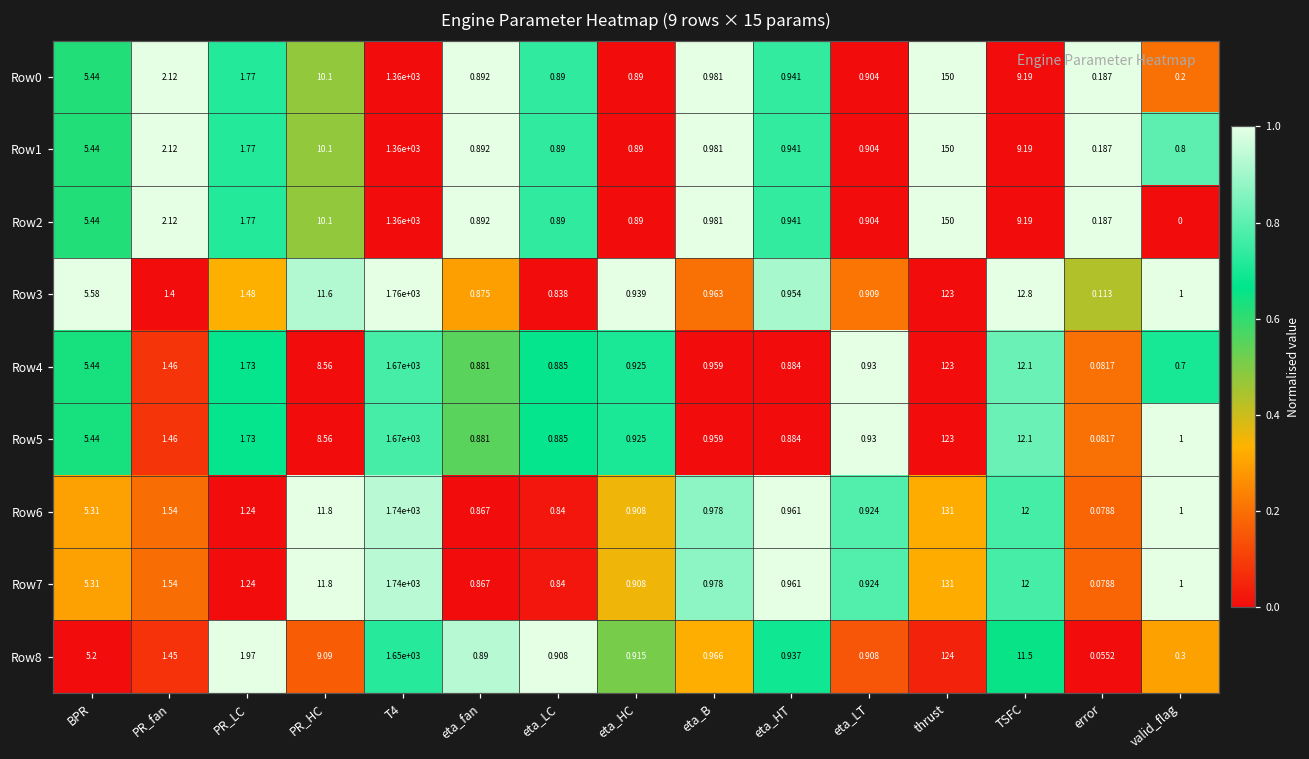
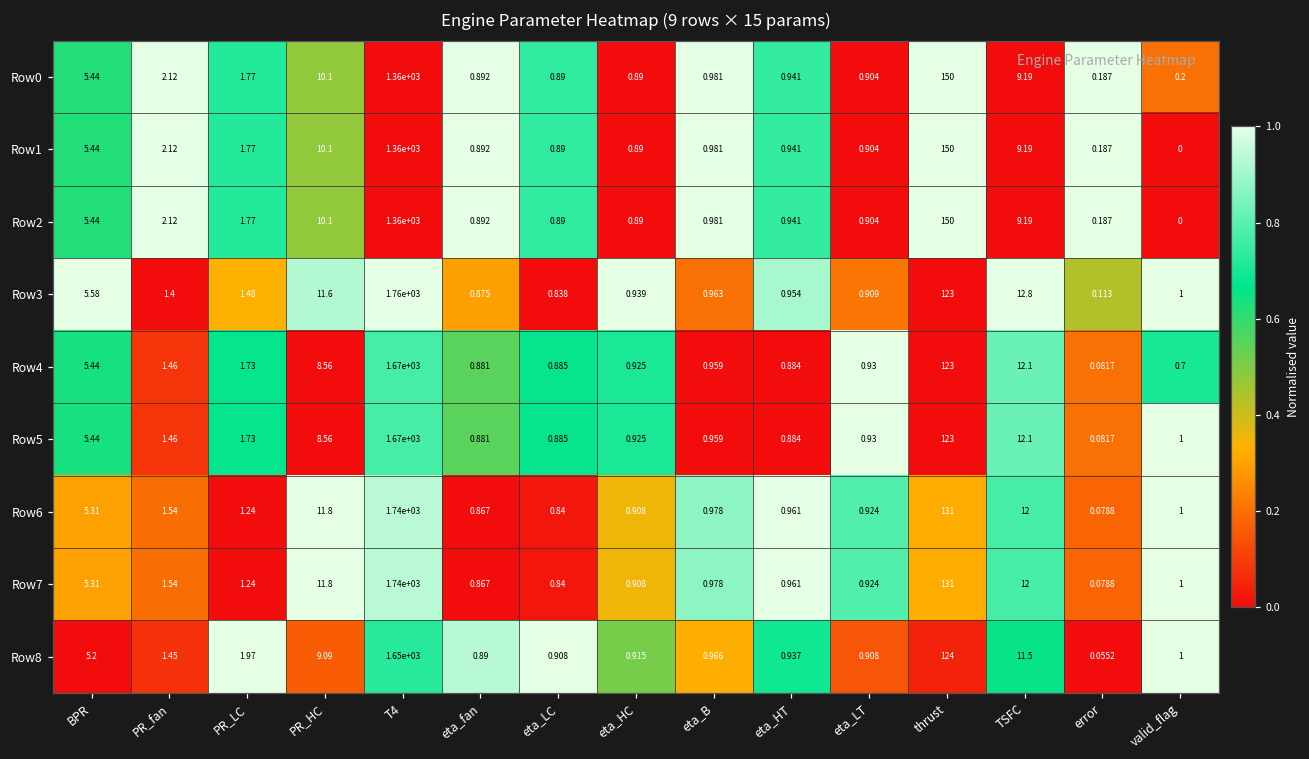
  {
    "Row0": {
      "BPR": "5.44",
      "PR_fan": "2.12",
      "PR_LC": "1.77",
      "PR_HC": "10.1",
      "T4": "1.36e+03",
      "eta_fan": "0.892",
      "eta_LC": "0.89",
      "eta_HC": "0.89",
      "eta_B": "0.981",
      "eta_HT": "0.941",
      "eta_LT": "0.904",
      "thrust": "150",
      "TSFC": "9.19",
      "valid_flag": "0.2"
    },
    "Row1": {
      "BPR": "5.44",
      "PR_fan": "2.12",
      "PR_LC": "1.77",
      "PR_HC": "10.1",
      "T4": "1.36e+03",
      "eta_fan": "0.892",
      "eta_LC": "0.89",
      "eta_HC": "0.89",
      "eta_B": "0.981",
      "eta_HT": "0.941",
      "eta_LT": "0.904",
      "thrust": "150",
      "TSFC": "9.19",
      "error": "0.187",
-     "valid_flag": "0.8"
+     "valid_flag": "0"
    },
    "Row2": {
      "BPR": "5.44",
      "PR_fan": "2.12",
      "PR_LC": "1.77",
      "PR_HC": "10.1",
      "T4": "1.36e+03",
      "eta_fan": "0.892",
      "eta_LC": "0.89",
      "eta_HC": "0.89",
      "eta_B": "0.981",
      "eta_HT": "0.941",
      "eta_LT": "0.904",
      "thrust": "150",
      "TSFC": "9.19",
      "error": "0.187",
      "valid_flag": "0"
    },
    "Row3": {
      "BPR": "5.58",
      "PR_fan": "1.4",
      "PR_LC": "1.48",
      "PR_HC": "11.6",
      "T4": "1.76e+03",
      "eta_fan": "0.875",
      "eta_LC": "0.838",
      "eta_HC": "0.939",
      "eta_B": "0.963",
      "eta_HT": "0.954",
      "eta_LT": "0.909",
      "thrust": "123",
      "TSFC": "12.8",
      "error": "0.113",
      "valid_flag": "1"
    },
    "Row4": {
      "BPR": "5.44",
      "PR_fan": "1.46",
      "PR_LC": "1.73",
      "PR_HC": "8.56",
      "T4": "1.67e+03",
      "eta_fan": "0.881",
      "eta_LC": "0.885",
      "eta_HC": "0.925",
      "eta_B": "0.959",
      "eta_HT": "0.884",
      "eta_LT": "0.93",
      "thrust": "123",
      "TSFC": "12.1",
      "error": "0.0817",
      "valid_flag": "0.7"
    },
    "Row5": {
      "BPR": "5.44",
      "PR_fan": "1.46",
      "PR_LC": "1.73",
      "PR_HC": "8.56",
      "T4": "1.67e+03",
      "eta_fan": "0.881",
      "eta_LC": "0.885",
      "eta_HC": "0.925",
      "eta_B": "0.959",
      "eta_HT": "0.884",
      "eta_LT": "0.93",
      "thrust": "123",
      "TSFC": "12.1",
      "error": "0.0817",
      "valid_flag": "1"
    },
    "Row6": {
      "BPR": "5.31",
      "PR_fan": "1.54",
      "PR_LC": "1.24",
      "PR_HC": "11.8",
      "T4": "1.74e+03",
      "eta_fan": "0.867",
      "eta_LC": "0.84",
      "eta_HC": "0.908",
      "eta_B": "0.978",
      "eta_HT": "0.961",
      "eta_LT": "0.924",
      "thrust": "131",
      "TSFC": "12",
      "error": "0.0788",
      "valid_flag": "1"
    },
    "Row7": {
      "BPR": "5.31",
      "PR_fan": "1.54",
      "PR_LC": "1.24",
      "PR_HC": "11.8",
      "T4": "1.74e+03",
      "eta_fan": "0.867",
      "eta_LC": "0.84",
      "eta_HC": "0.908",
      "eta_B": "0.978",
      "eta_HT": "0.961",
      "eta_LT": "0.924",
      "thrust": "131",
      "TSFC": "12",
      "error": "0.0788",
      "valid_flag": "1"
    },
    "Row8": {
      "BPR": "5.2",
      "PR_fan": "1.45",
      "PR_LC": "1.97",
      "PR_HC": "9.09",
      "T4": "1.65e+03",
      "eta_fan": "0.89",
      "eta_LC": "0.908",
      "eta_HC": "0.915",
      "eta_B": "0.966",
      "eta_HT": "0.937",
      "eta_LT": "0.908",
      "thrust": "124",
      "TSFC": "11.5",
      "error": "0.0552",
-     "valid_flag": "0.3"
+     "valid_flag": "1"
    }
  }
